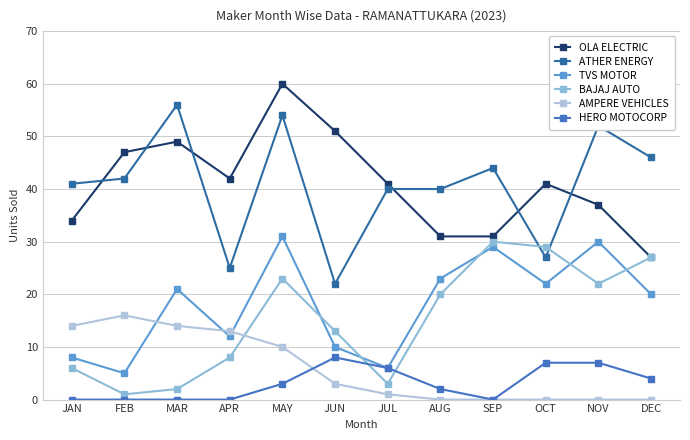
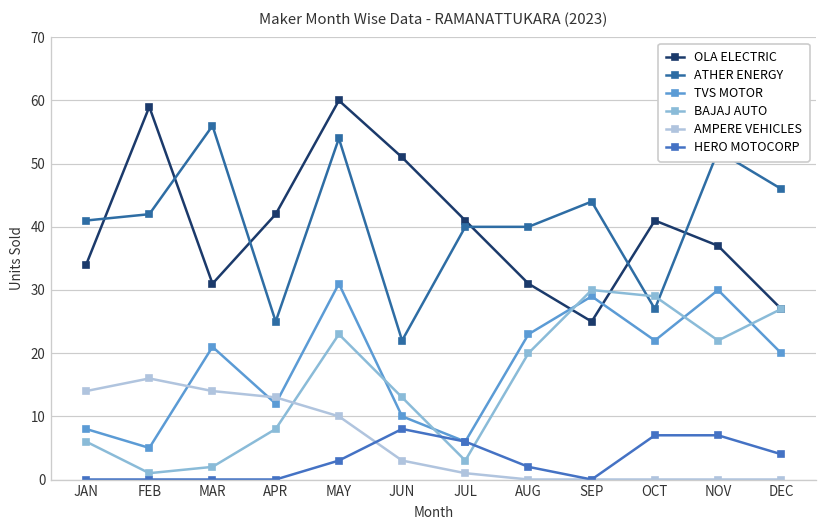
  {
    "OLA ELECTRIC": {
      "JAN": 34,
-     "FEB": 47,
-     "MAR": 49,
+     "FEB": 59,
+     "MAR": 31,
      "APR": 42,
      "MAY": 60,
      "JUN": 51,
      "JUL": 41,
      "AUG": 31,
-     "SEP": 31,
+     "SEP": 25,
      "OCT": 41,
      "NOV": 37
    }
  }
